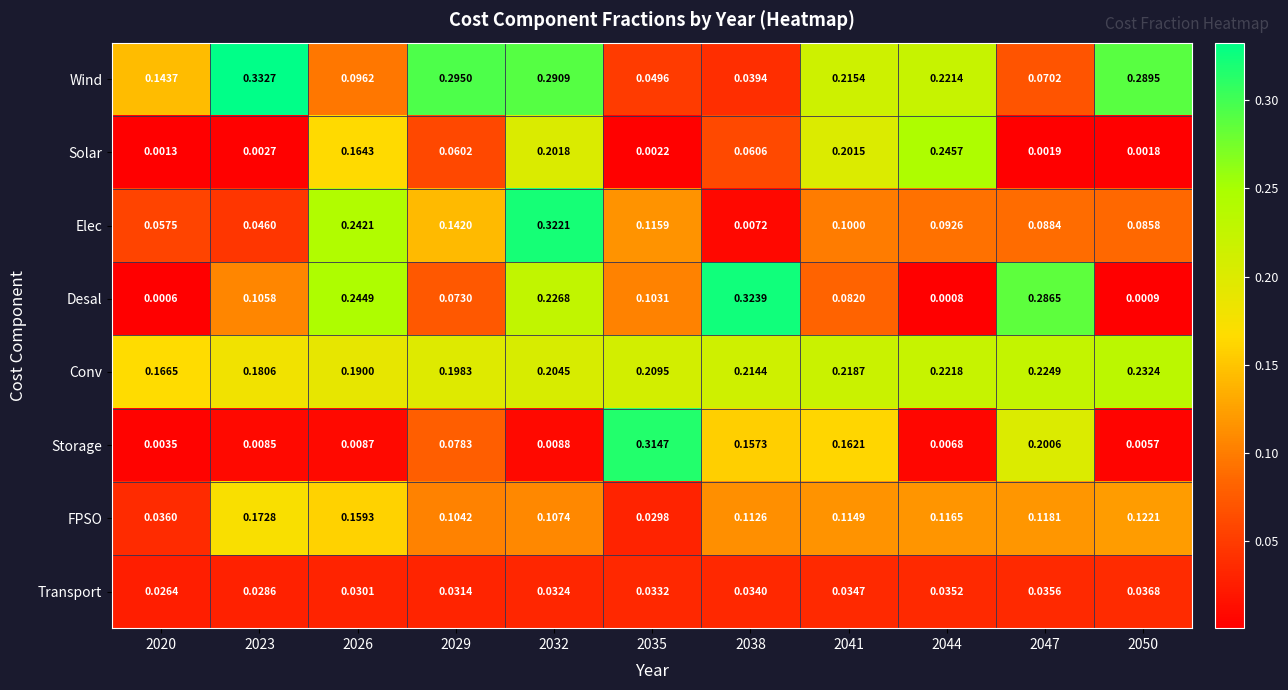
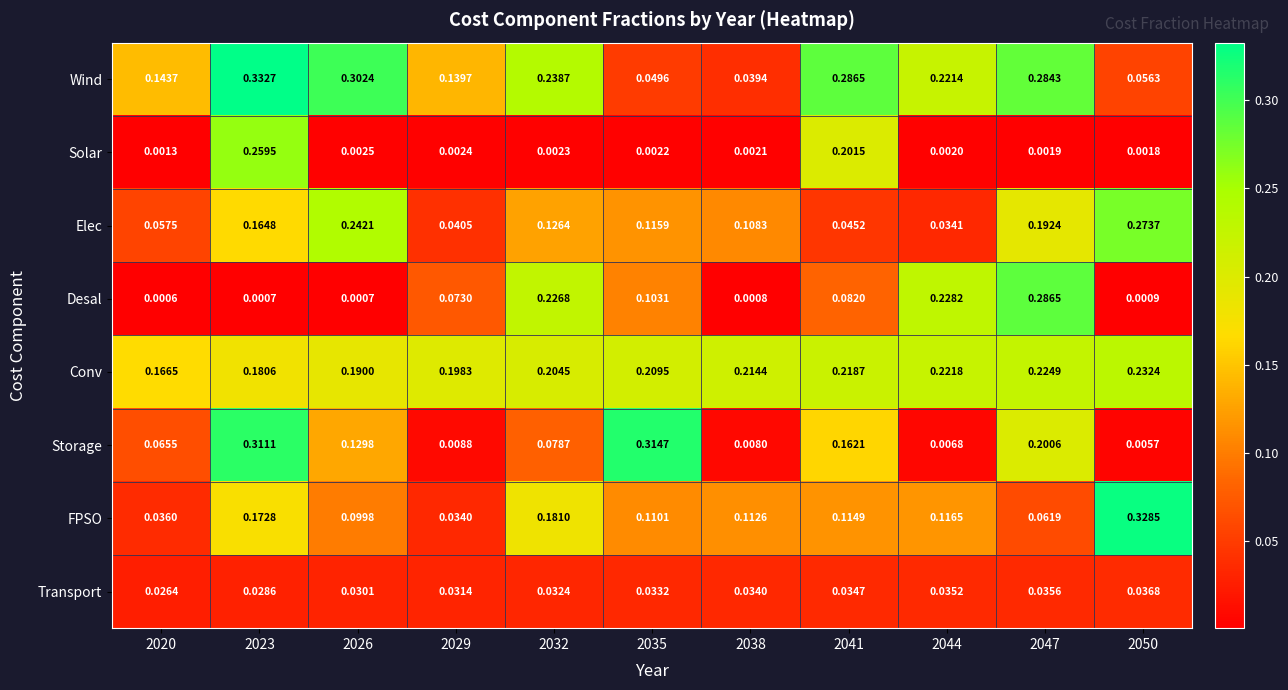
  {
    "Wind": {
      "2020": 0.1437,
      "2023": 0.3327,
-     "2026": 0.0962,
-     "2029": 0.2950,
-     "2032": 0.2909,
+     "2026": 0.3024,
+     "2029": 0.1397,
+     "2032": 0.2387,
      "2035": 0.0496,
      "2038": 0.0394,
-     "2041": 0.2154,
+     "2041": 0.2865,
      "2044": 0.2214,
-     "2047": 0.0702,
-     "2050": 0.2895
+     "2047": 0.2843,
+     "2050": 0.0563
    },
    "Solar": {
      "2020": 0.0013,
-     "2023": 0.0027,
-     "2026": 0.1643,
-     "2029": 0.0602,
-     "2032": 0.2018,
+     "2023": 0.2595,
+     "2026": 0.0025,
+     "2029": 0.0024,
+     "2032": 0.0023,
      "2035": 0.0022,
-     "2038": 0.0606,
+     "2038": 0.0021,
      "2041": 0.2015,
-     "2044": 0.2457,
+     "2044": 0.0020,
      "2047": 0.0019,
      "2050": 0.0018
    },
    "Elec": {
      "2020": 0.0575,
-     "2023": 0.0460,
+     "2023": 0.1648,
      "2026": 0.2421,
-     "2029": 0.1420,
-     "2032": 0.3221,
+     "2029": 0.0405,
+     "2032": 0.1264,
      "2035": 0.1159,
-     "2038": 0.0072,
-     "2041": 0.1000,
-     "2044": 0.0926,
-     "2047": 0.0884,
-     "2050": 0.0858
+     "2038": 0.1083,
+     "2041": 0.0452,
+     "2044": 0.0341,
+     "2047": 0.1924,
+     "2050": 0.2737
    },
    "Desal": {
      "2020": 0.0006,
-     "2023": 0.1058,
-     "2026": 0.2449,
+     "2023": 0.0007,
+     "2026": 0.0007,
      "2029": 0.0730,
      "2032": 0.2268,
      "2035": 0.1031,
-     "2038": 0.3239,
+     "2038": 0.0008,
      "2041": 0.0820,
-     "2044": 0.0008,
+     "2044": 0.2282,
      "2047": 0.2865,
      "2050": 0.0009
    },
    "Conv": {
      "2020": 0.1665,
      "2023": 0.1806,
      "2026": 0.1900,
      "2029": 0.1983,
      "2032": 0.2045,
      "2035": 0.2095,
      "2038": 0.2144,
      "2041": 0.2187,
      "2044": 0.2218,
      "2047": 0.2249,
      "2050": 0.2324
    },
    "Storage": {
-     "2020": 0.0035,
-     "2023": 0.0085,
-     "2026": 0.0087,
-     "2029": 0.0783,
-     "2032": 0.0088,
+     "2020": 0.0655,
+     "2023": 0.3111,
+     "2026": 0.1298,
+     "2029": 0.0088,
+     "2032": 0.0787,
      "2035": 0.3147,
-     "2038": 0.1573,
+     "2038": 0.0080,
      "2041": 0.1621,
      "2044": 0.0068,
      "2047": 0.2006,
      "2050": 0.0057
    },
    "FPSO": {
      "2020": 0.0360,
      "2023": 0.1728,
-     "2026": 0.1593,
-     "2029": 0.1042,
-     "2032": 0.1074,
-     "2035": 0.0298,
+     "2026": 0.0998,
+     "2029": 0.0340,
+     "2032": 0.1810,
+     "2035": 0.1101,
      "2038": 0.1126,
      "2041": 0.1149,
      "2044": 0.1165,
-     "2047": 0.1181,
-     "2050": 0.1221
+     "2047": 0.0619,
+     "2050": 0.3285
    },
    "Transport": {
      "2020": 0.0264,
      "2023": 0.0286,
      "2026": 0.0301,
      "2029": 0.0314,
      "2032": 0.0324,
      "2035": 0.0332,
      "2038": 0.0340,
      "2041": 0.0347,
      "2044": 0.0352,
      "2047": 0.0356,
      "2050": 0.0368
    }
  }
